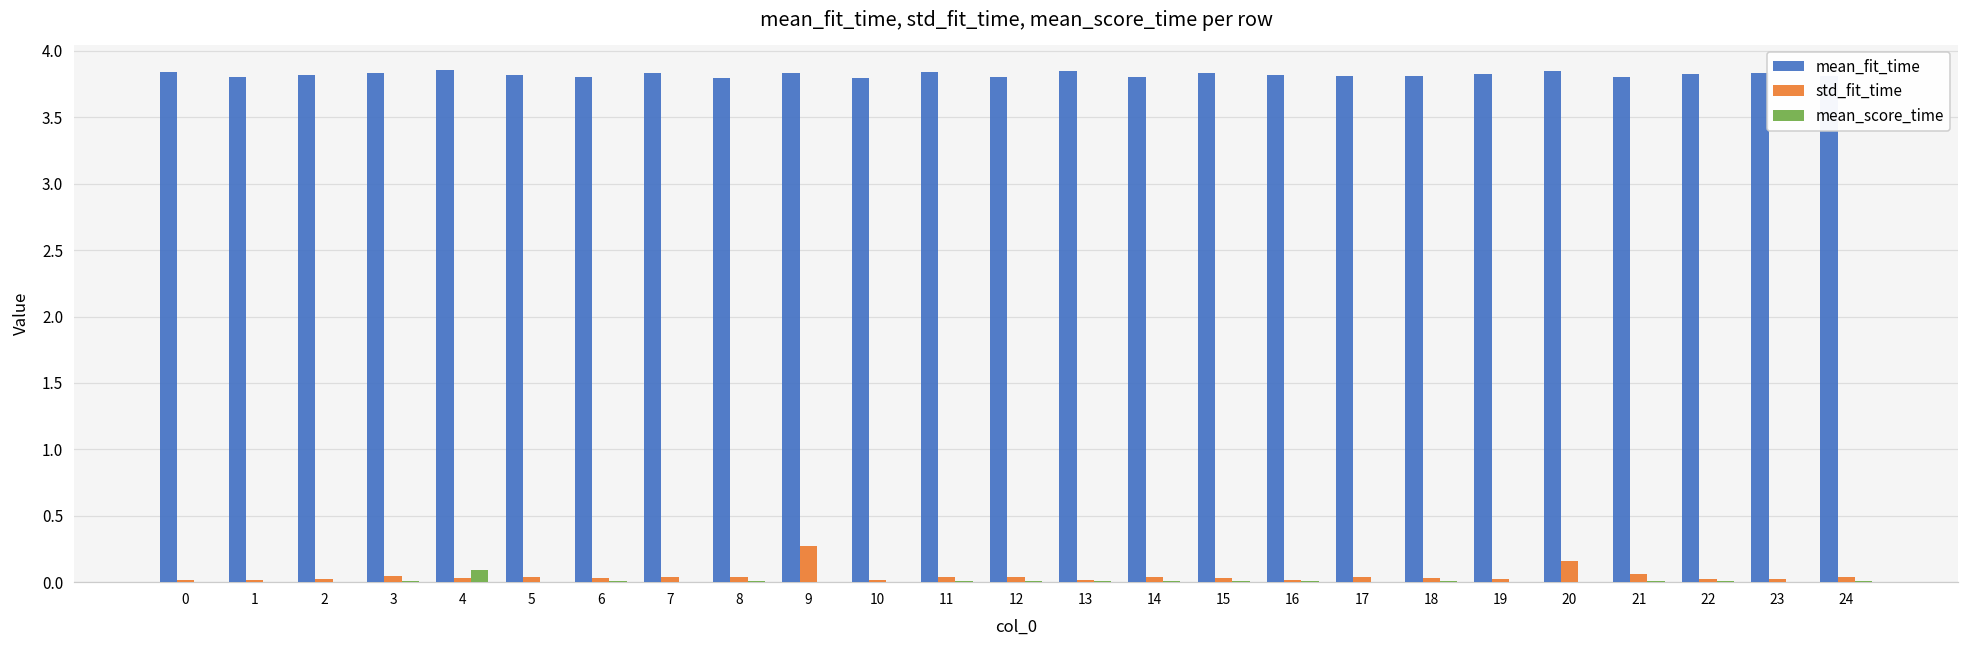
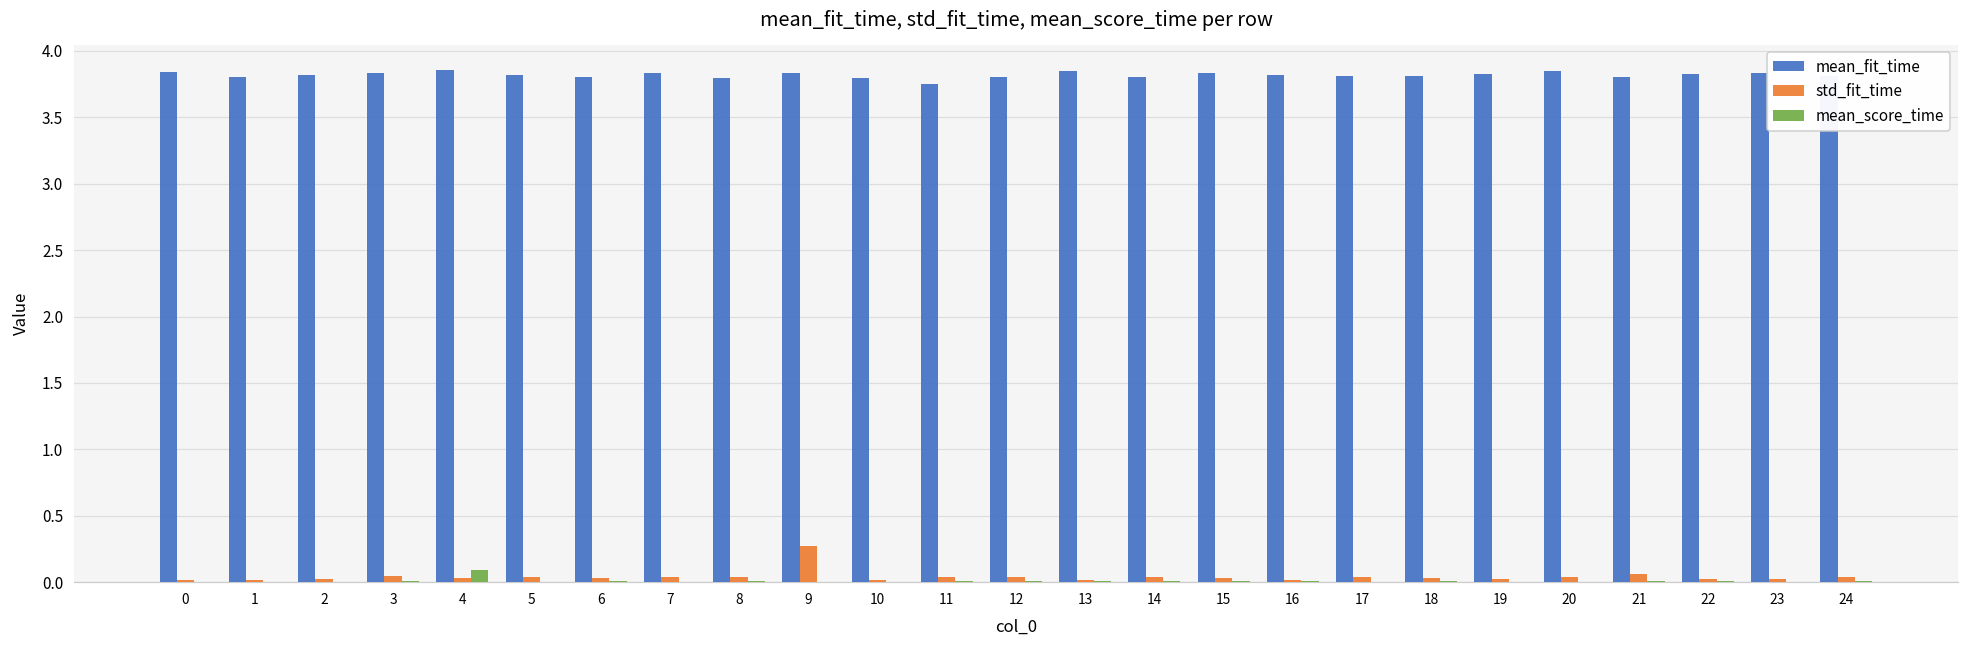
  {
    "mean_fit_time": {
      "0": 3.84,
      "1": 3.80,
      "2": 3.82,
      "3": 3.83,
      "4": 3.85,
      "5": 3.82,
      "6": 3.80,
      "7": 3.83,
      "8": 3.80,
      "9": 3.83,
      "10": 3.79,
-     "11": 3.84,
+     "11": 3.75,
      "12": 3.80,
      "13": 3.85,
      "14": 3.80,
      "15": 3.84,
      "16": 3.82,
      "17": 3.81,
      "18": 3.81,
      "19": 3.83,
      "20": 3.85,
      "21": 3.81,
      "22": 3.82,
      "23": 3.83
    },
    "std_fit_time": {
      "2": 0.02,
      "3": 0.05,
      "4": 0.03,
      "5": 0.04,
      "6": 0.03,
      "7": 0.03,
      "8": 0.04,
      "9": 0.27,
      "11": 0.03,
      "12": 0.04,
      "14": 0.03,
      "15": 0.03,
      "17": 0.04,
      "18": 0.03,
-     "20": 0.16,
+     "20": 0.04,
      "21": 0.06,
      "22": 0.02,
      "23": 0.02,
      "24": 0.04
    },
    "mean_score_time": {
      "4": 0.09
    }
  }
